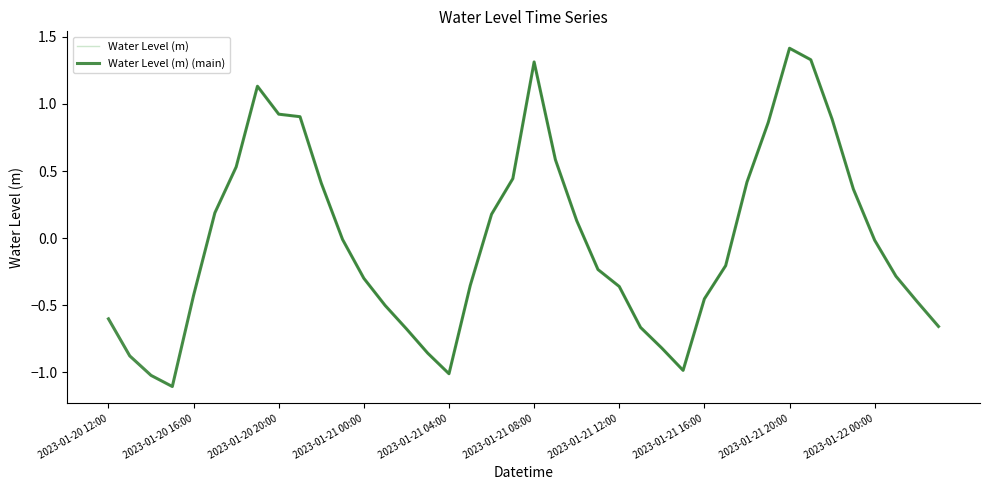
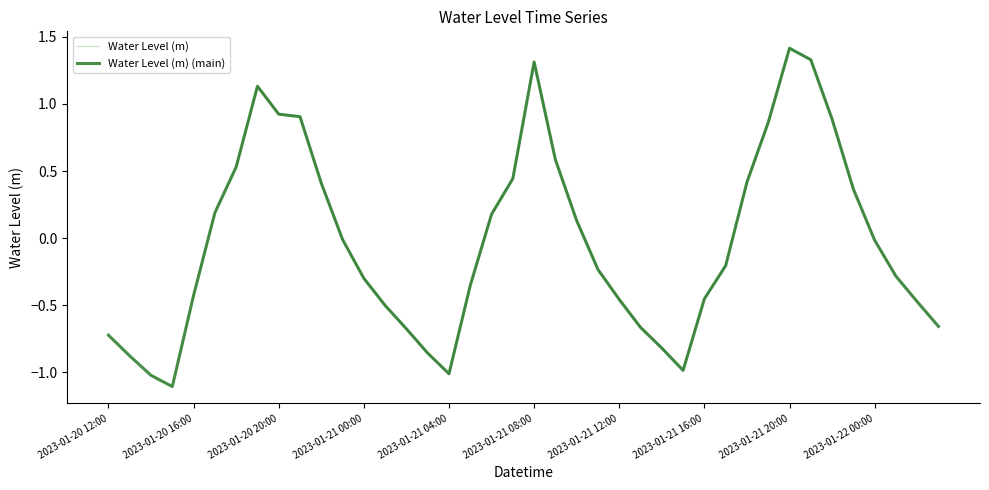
  {
    "Water Level (m) (main)": {
-     "2023-01-20 12:00": -0.60,
-     "2023-01-21 12:00": -0.36
+     "2023-01-20 12:00": -0.72,
+     "2023-01-21 12:00": -0.46
    }
  }
